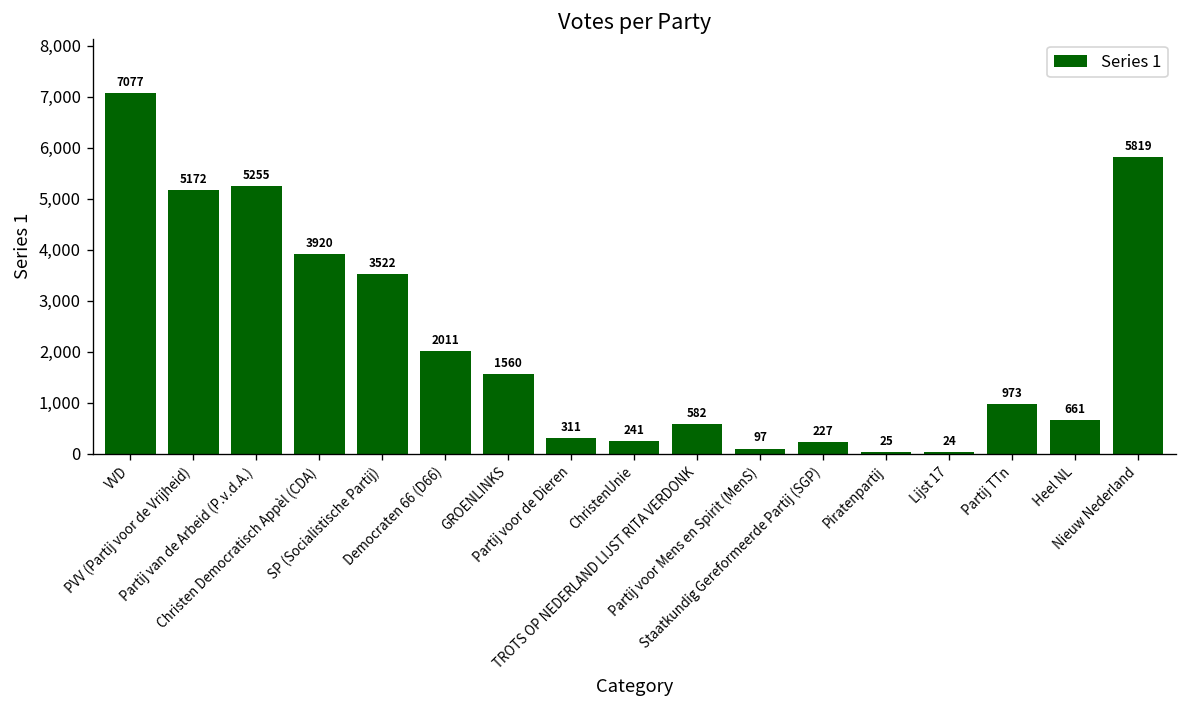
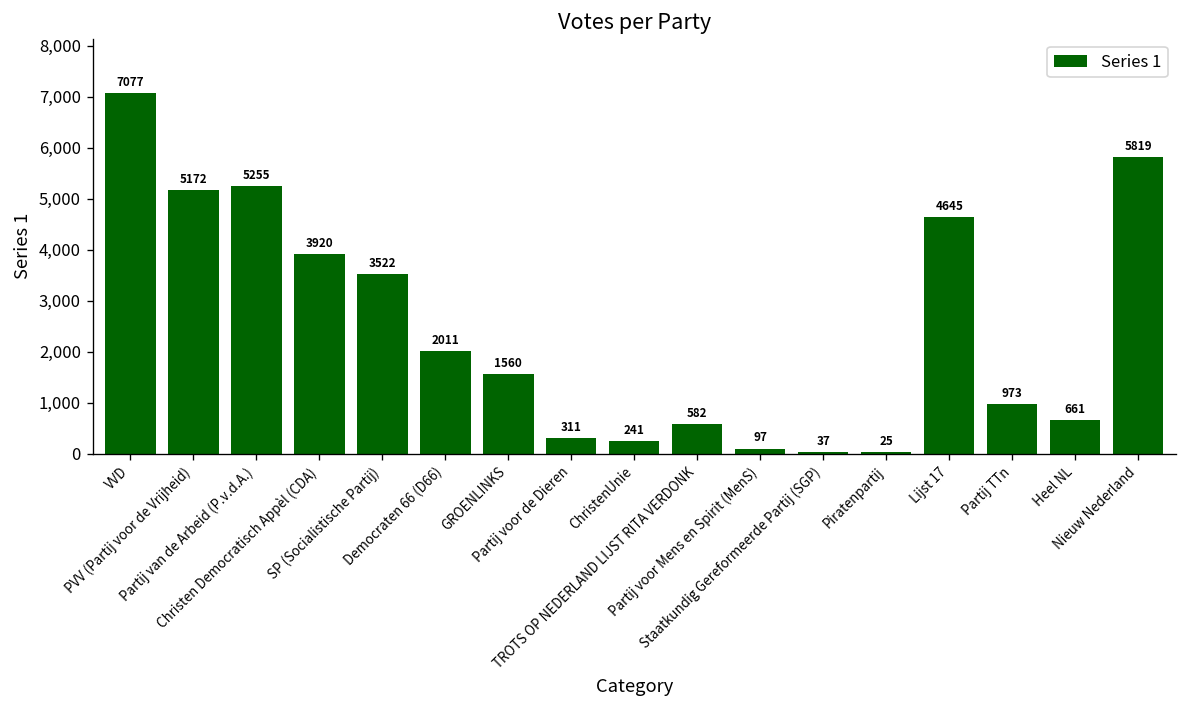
  {
    "VVD": 7077,
    "PVV (Partij voor de Vrijheid)": 5172,
    "Partij van de Arbeid (P.v.d.A.)": 5255,
    "Christen Democratisch Appèl (CDA)": 3920,
    "SP (Socialistische Partij)": 3522,
    "Democraten 66 (D66)": 2011,
    "GROENLINKS": 1560,
    "Partij voor de Dieren": 311,
    "ChristenUnie": 241,
    "TROTS OP NEDERLAND LIJST RITA VERDONK": 582,
    "Partij voor Mens en Spirit (MenS)": 97,
-   "Staatkundig Gereformeerde Partij (SGP)": 227,
+   "Staatkundig Gereformeerde Partij (SGP)": 37,
    "Piratenpartij": 25,
-   "Lijst 17": 24,
+   "Lijst 17": 4645,
    "Partij TTn": 973,
    "Heel NL": 661,
    "Nieuw Nederland": 5819
  }
